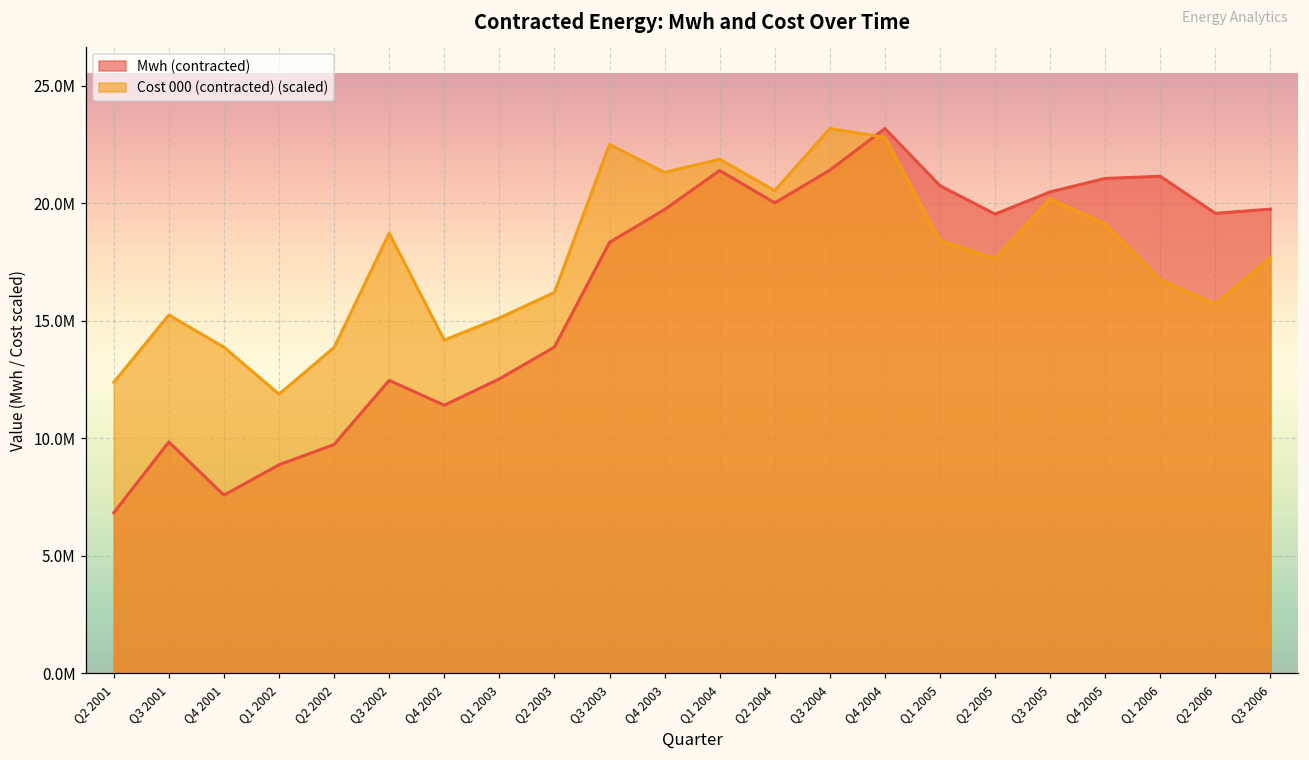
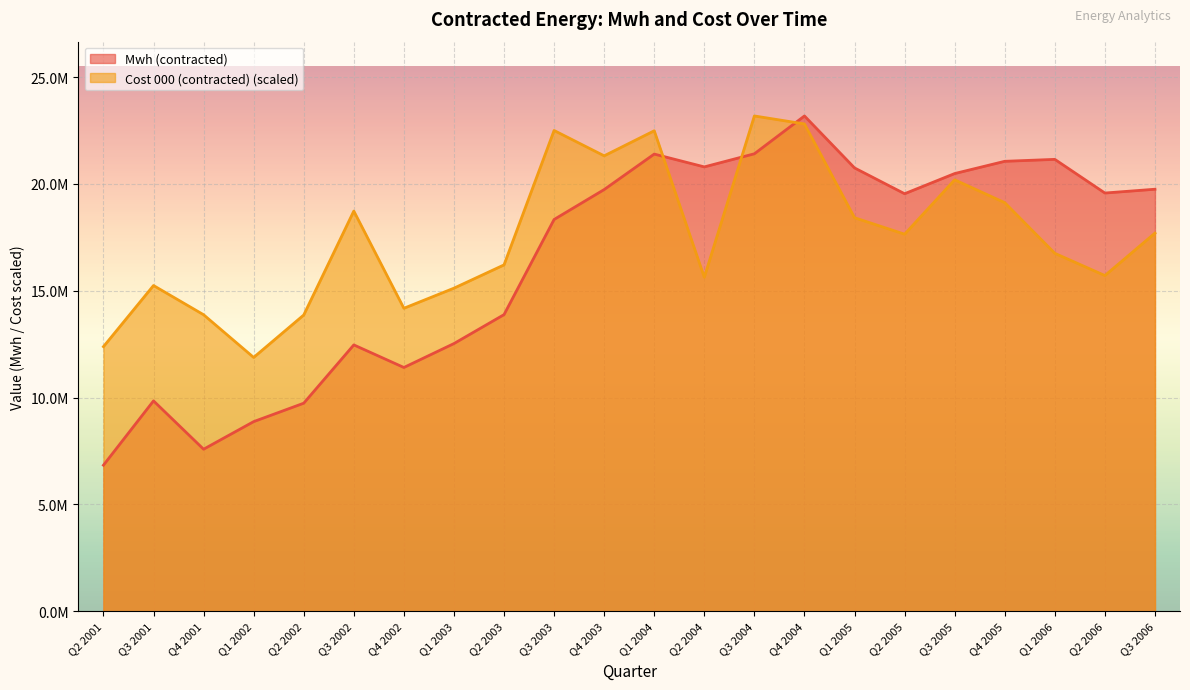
  {
    "Mwh (contracted)": {
      "Q2 2001": 6800000,
      "Q3 2001": 9800000,
      "Q4 2001": 7600000,
      "Q1 2002": 8900000,
      "Q2 2002": 9700000,
      "Q3 2002": 12500000,
      "Q4 2002": 11400000,
      "Q1 2003": 12500000,
      "Q2 2003": 13900000,
      "Q3 2003": 18300000,
      "Q4 2003": 19700000,
      "Q1 2004": 21400000,
-     "Q2 2004": 20000000,
+     "Q2 2004": 20800000,
      "Q3 2004": 21400000,
      "Q4 2004": 23200000,
      "Q1 2005": 20800000,
      "Q2 2005": 19500000,
      "Q3 2005": 20500000,
      "Q4 2005": 21100000,
      "Q1 2006": 21200000,
      "Q2 2006": 19600000,
      "Q3 2006": 19800000
    },
    "Cost 000 (contracted) (scaled)": {
      "Q2 2001": 12400000,
      "Q3 2001": 15200000,
      "Q4 2001": 13900000,
      "Q1 2002": 11900000,
      "Q2 2002": 13900000,
      "Q3 2002": 18700000,
      "Q4 2002": 14200000,
      "Q1 2003": 15100000,
      "Q2 2003": 16200000,
      "Q3 2003": 22500000,
      "Q4 2003": 21300000,
-     "Q1 2004": 21900000,
-     "Q2 2004": 20500000,
+     "Q1 2004": 22500000,
+     "Q2 2004": 15600000,
      "Q3 2004": 23200000,
      "Q4 2004": 22800000,
      "Q1 2005": 18400000,
      "Q2 2005": 17600000,
      "Q3 2005": 20200000,
      "Q4 2005": 19100000,
      "Q1 2006": 16800000,
      "Q2 2006": 15700000,
      "Q3 2006": 17700000
    }
  }
